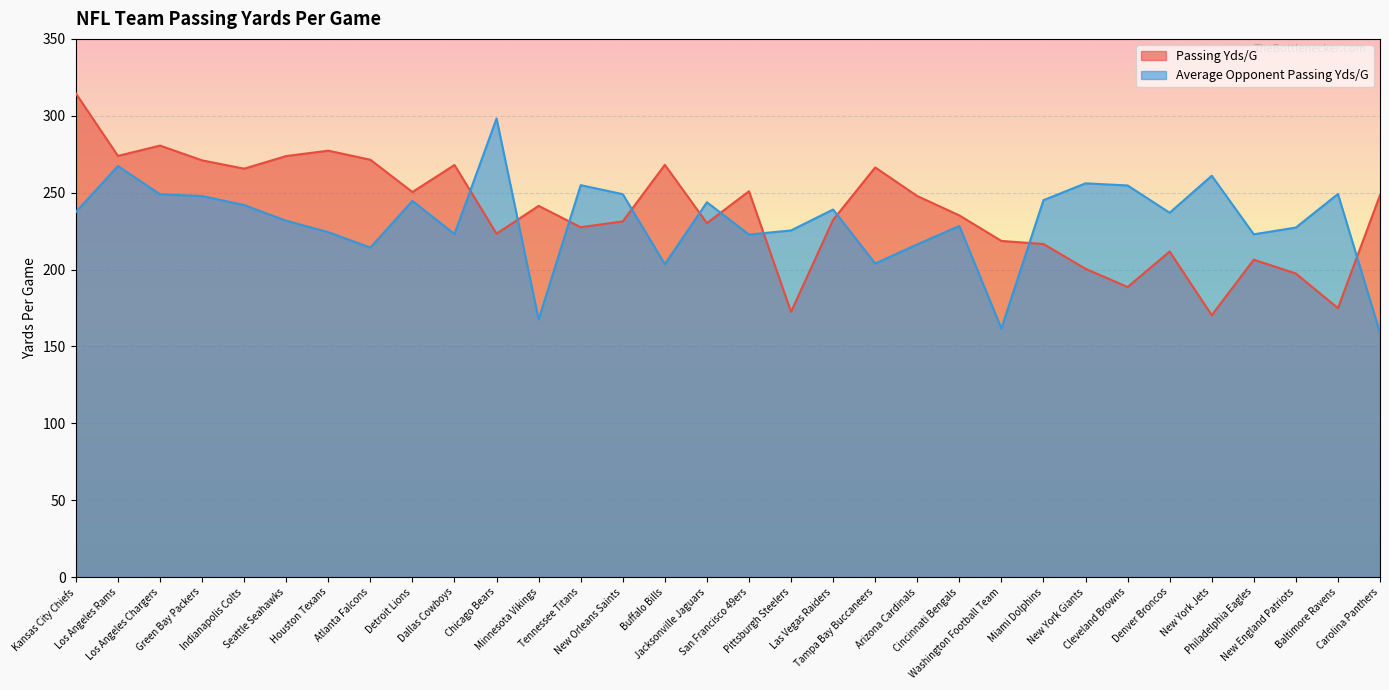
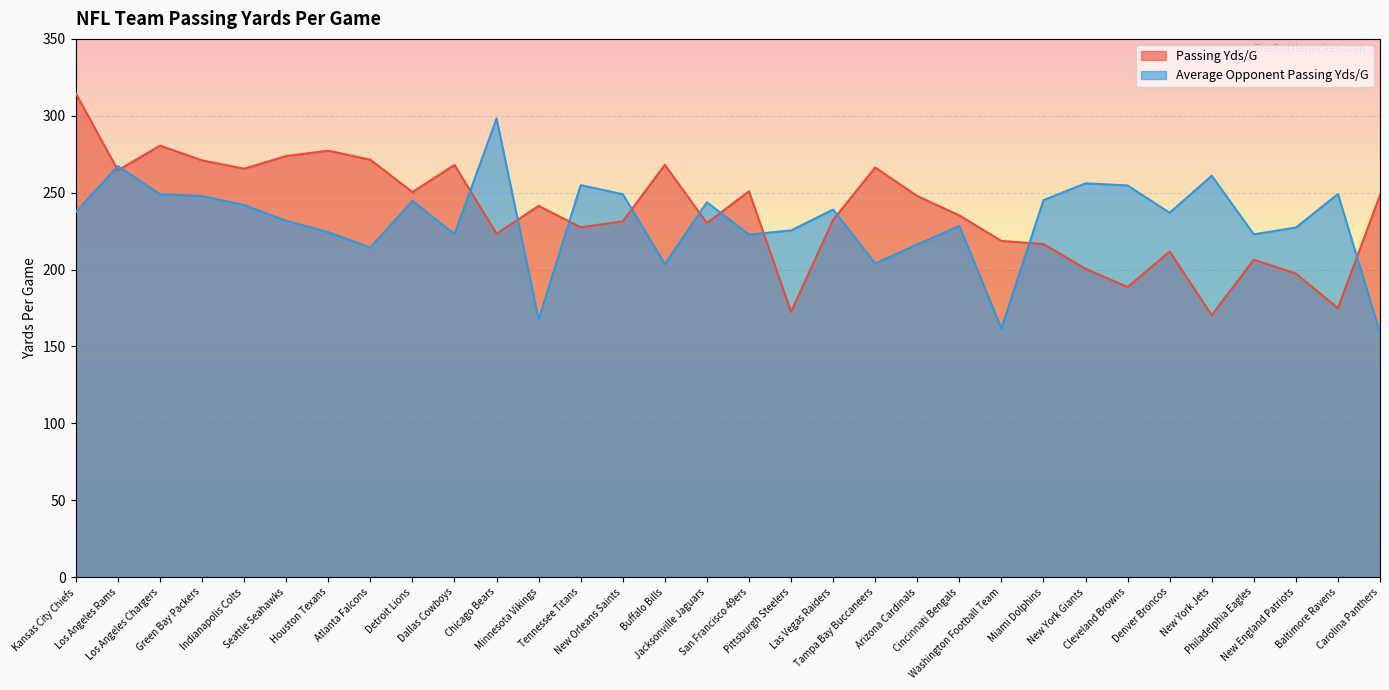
  {
    "Passing Yds/G": {
      "Kansas City Chiefs": 315,
-     "Los Angeles Rams": 274,
+     "Los Angeles Rams": 265,
      "Los Angeles Chargers": 281,
      "Green Bay Packers": 271,
      "Indianapolis Colts": 266,
      "Seattle Seahawks": 274,
      "Houston Texans": 277,
      "Atlanta Falcons": 271,
      "Detroit Lions": 250,
      "Dallas Cowboys": 268,
      "Chicago Bears": 223,
      "Minnesota Vikings": 241,
      "Tennessee Titans": 228,
      "New Orleans Saints": 231,
      "Buffalo Bills": 268,
      "Jacksonville Jaguars": 230,
      "San Francisco 49ers": 251,
      "Pittsburgh Steelers": 173,
      "Las Vegas Raiders": 232,
      "Tampa Bay Buccaneers": 266,
      "Arizona Cardinals": 248,
      "Cincinnati Bengals": 235,
      "Washington Football Team": 219,
      "Miami Dolphins": 217,
      "New York Giants": 201,
      "Cleveland Browns": 189,
      "Denver Broncos": 212,
      "New York Jets": 170,
      "Philadelphia Eagles": 206,
      "New England Patriots": 197,
      "Baltimore Ravens": 175,
      "Carolina Panthers": 248
    },
    "Average Opponent Passing Yds/G": {
      "Kansas City Chiefs": 237,
      "Los Angeles Rams": 267,
      "Los Angeles Chargers": 249,
      "Green Bay Packers": 248,
      "Indianapolis Colts": 242,
      "Seattle Seahawks": 232,
      "Houston Texans": 224,
      "Atlanta Falcons": 214,
      "Detroit Lions": 245,
      "Dallas Cowboys": 223,
      "Chicago Bears": 298,
      "Minnesota Vikings": 168,
      "Tennessee Titans": 255,
      "New Orleans Saints": 249,
      "Buffalo Bills": 203,
      "Jacksonville Jaguars": 244,
      "San Francisco 49ers": 223,
      "Pittsburgh Steelers": 225,
      "Las Vegas Raiders": 239,
      "Tampa Bay Buccaneers": 204,
      "Arizona Cardinals": 216,
      "Cincinnati Bengals": 228,
      "Washington Football Team": 162,
      "Miami Dolphins": 245,
      "New York Giants": 256,
      "Cleveland Browns": 255,
      "Denver Broncos": 237,
      "New York Jets": 261,
      "Philadelphia Eagles": 223,
      "New England Patriots": 227,
      "Baltimore Ravens": 249,
      "Carolina Panthers": 159
    }
  }
